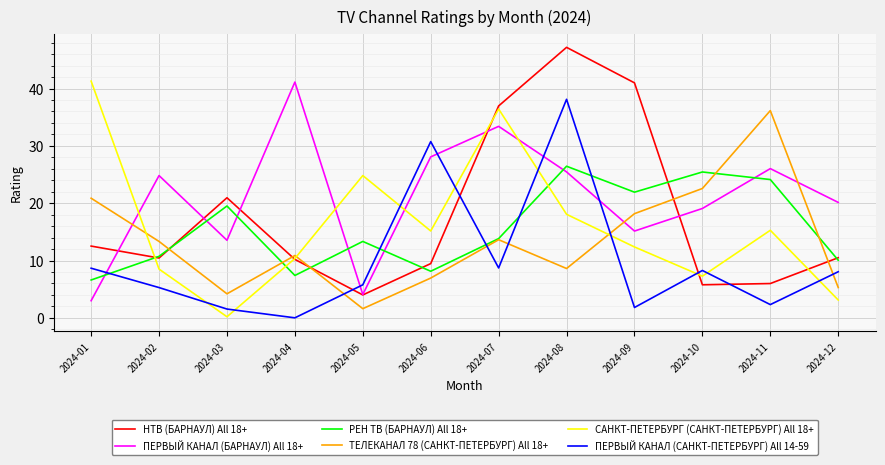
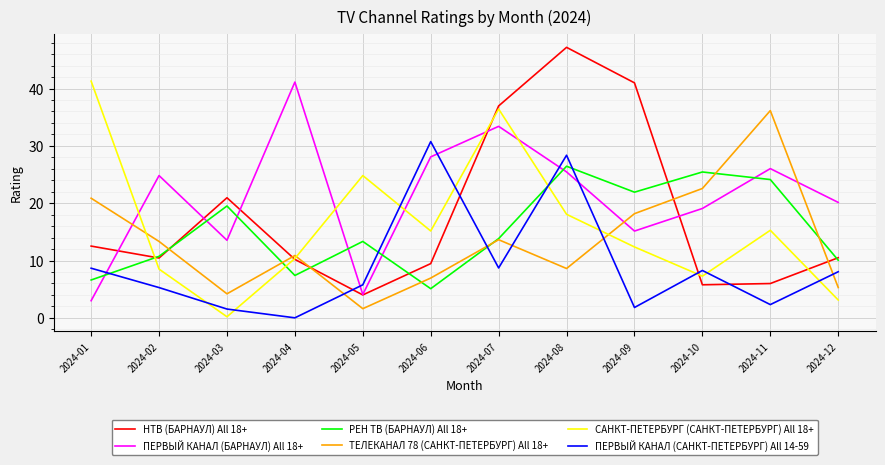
  {
    "НТВ (БАРНАУЛ) All 18+": {
      "2024-01": 13,
      "2024-03": 21,
      "2024-06": 9,
      "2024-07": 37,
      "2024-08": 47,
      "2024-09": 41,
      "2024-10": 6,
      "2024-11": 6
    },
    "ПЕРВЫЙ КАНАЛ (БАРНАУЛ) All 18+": {
      "2024-01": 3,
      "2024-02": 25,
      "2024-03": 14,
      "2024-04": 41,
      "2024-06": 28,
      "2024-07": 33,
      "2024-08": 25,
      "2024-09": 15,
      "2024-10": 19,
      "2024-11": 26,
      "2024-12": 20
    },
    "РЕН ТВ (БАРНАУЛ) All 18+": {
      "2024-01": 7,
      "2024-03": 20,
      "2024-04": 7,
      "2024-05": 13,
-     "2024-06": 8,
+     "2024-06": 5,
      "2024-08": 26,
      "2024-09": 22,
      "2024-10": 25,
      "2024-11": 24
    },
    "ТЕЛЕКАНАЛ 78 (САНКТ-ПЕТЕРБУРГ) All 18+": {
      "2024-01": 21,
      "2024-02": 13,
      "2024-03": 4,
      "2024-04": 11,
      "2024-05": 2,
      "2024-06": 7,
      "2024-08": 9,
      "2024-09": 18,
      "2024-10": 23,
      "2024-11": 36,
      "2024-12": 5
    },
    "САНКТ-ПЕТЕРБУРГ (САНКТ-ПЕТЕРБУРГ) All 18+": {
      "2024-01": 41,
      "2024-02": 9,
      "2024-03": 0,
      "2024-05": 25,
      "2024-06": 15,
      "2024-07": 36,
      "2024-08": 18,
      "2024-09": 12,
      "2024-10": 7,
      "2024-11": 15,
      "2024-12": 3
    },
    "ПЕРВЫЙ КАНАЛ (САНКТ-ПЕТЕРБУРГ) All 14-59": {
      "2024-01": 9,
      "2024-02": 5,
      "2024-03": 2,
      "2024-04": 0,
      "2024-05": 6,
      "2024-06": 31,
      "2024-07": 9,
-     "2024-08": 38,
+     "2024-08": 28,
      "2024-09": 2,
      "2024-10": 8,
      "2024-11": 2,
      "2024-12": 8
    }
  }
